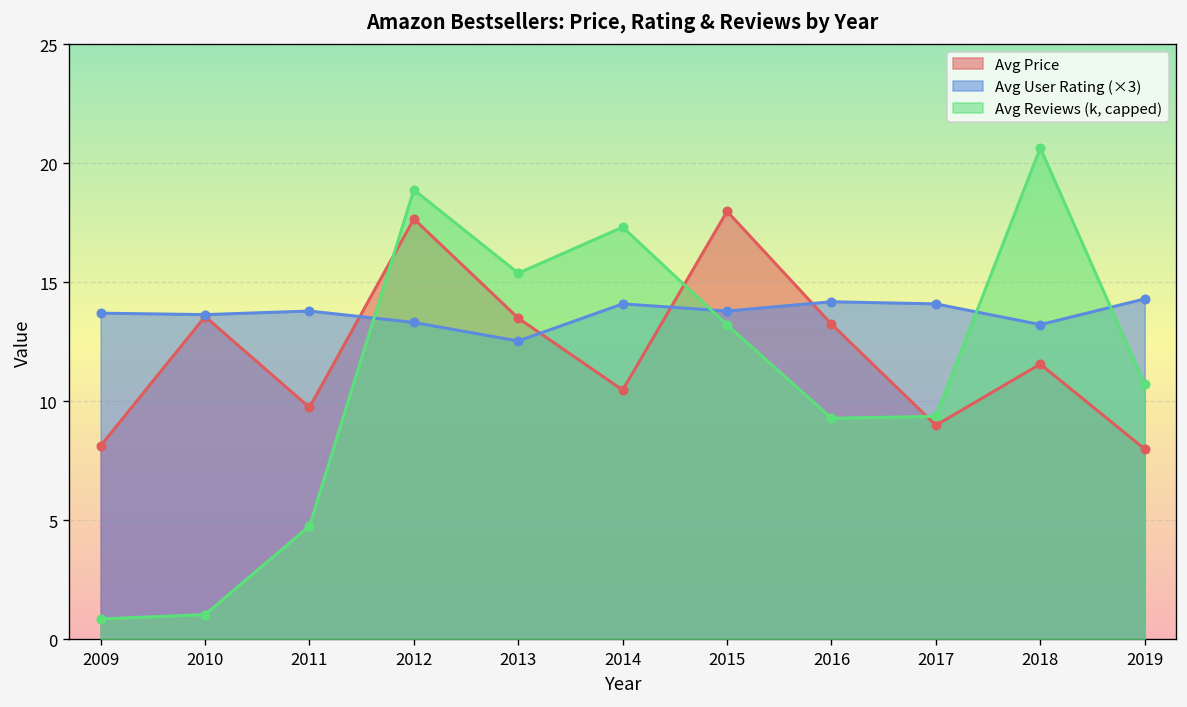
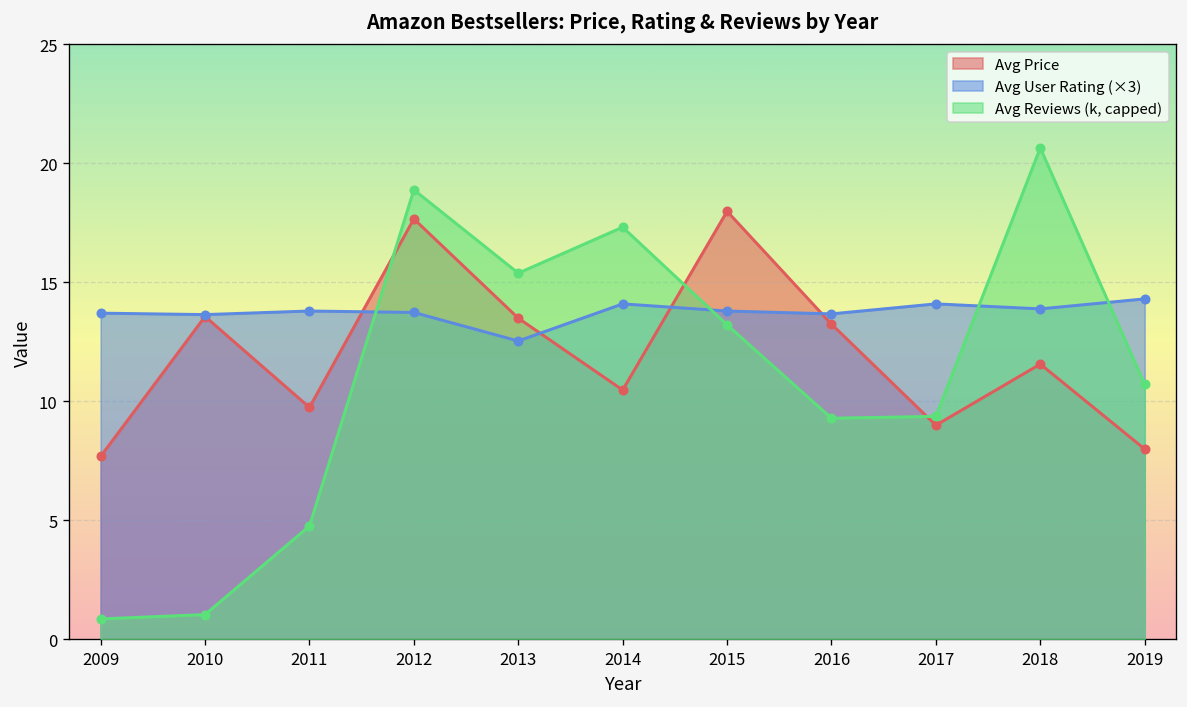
  {
    "Avg Price": {
-     "2009": 8.1,
+     "2009": 7.7,
      "2011": 9.8,
      "2012": 17.7,
      "2013": 13.5,
      "2014": 10.5,
      "2015": 18.0,
      "2016": 13.3,
      "2017": 9.0,
      "2018": 11.6,
      "2019": 8.0
    },
    "Avg User Rating (×3)": {
      "2009": 13.7,
      "2011": 13.8,
-     "2012": 13.3,
+     "2012": 13.7,
      "2013": 12.5,
      "2014": 14.1,
      "2015": 13.8,
-     "2016": 14.2,
+     "2016": 13.7,
      "2017": 14.1,
-     "2018": 13.2,
+     "2018": 13.9,
      "2019": 14.3
    },
    "Avg Reviews (k, capped)": {
      "2009": 0.9,
      "2010": 1.0,
      "2011": 4.8,
      "2012": 18.9,
      "2013": 15.4,
      "2014": 17.3,
      "2015": 13.2,
      "2016": 9.3,
      "2017": 9.4,
      "2018": 20.7,
      "2019": 10.7
    }
  }
